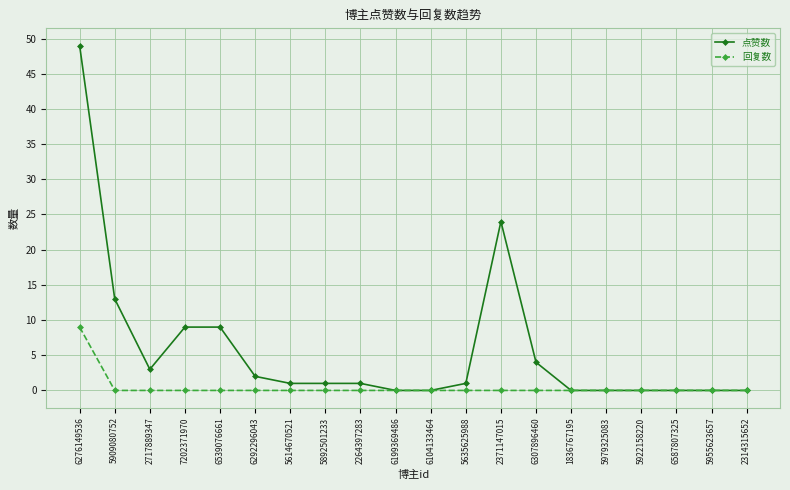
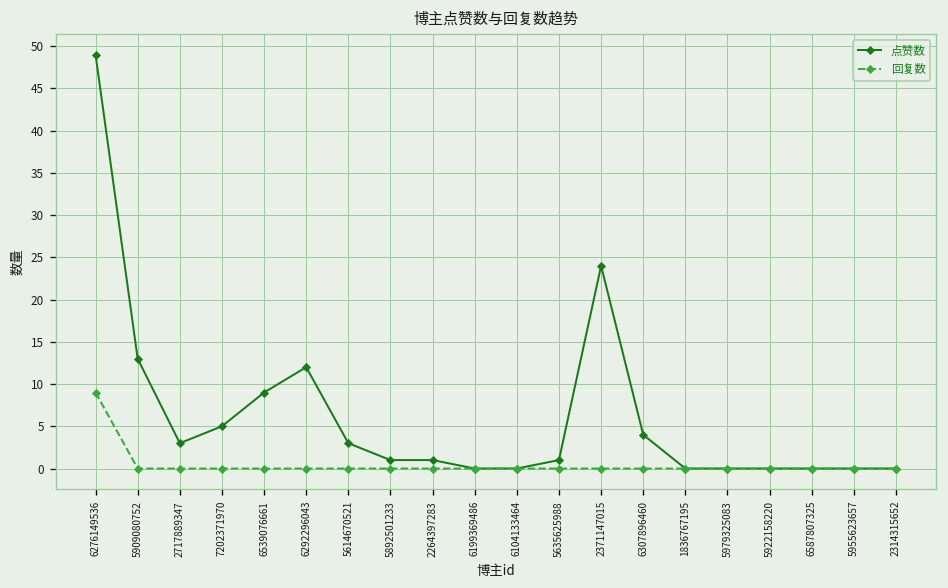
  {
    "点赞数": {
      "6276149536": 49,
      "5909080752": 13,
      "2717889347": 3,
-     "7202371970": 9,
+     "7202371970": 5,
      "6539076661": 9,
-     "6292296043": 2,
-     "5614670521": 1,
+     "6292296043": 12,
+     "5614670521": 3,
      "5892501233": 1,
      "2264397283": 1,
      "5635625988": 1,
      "2371147015": 24,
      "6307896460": 4
    },
    "回复数": {
      "6276149536": 9,
      "5909080752": 0,
      "2717889347": 0,
      "7202371970": 0,
      "6539076661": 0,
      "6292296043": 0,
      "5614670521": 0,
      "5892501233": 0,
      "2264397283": 0,
      "5635625988": 0,
      "2371147015": 0,
      "6307896460": 0
    }
  }
